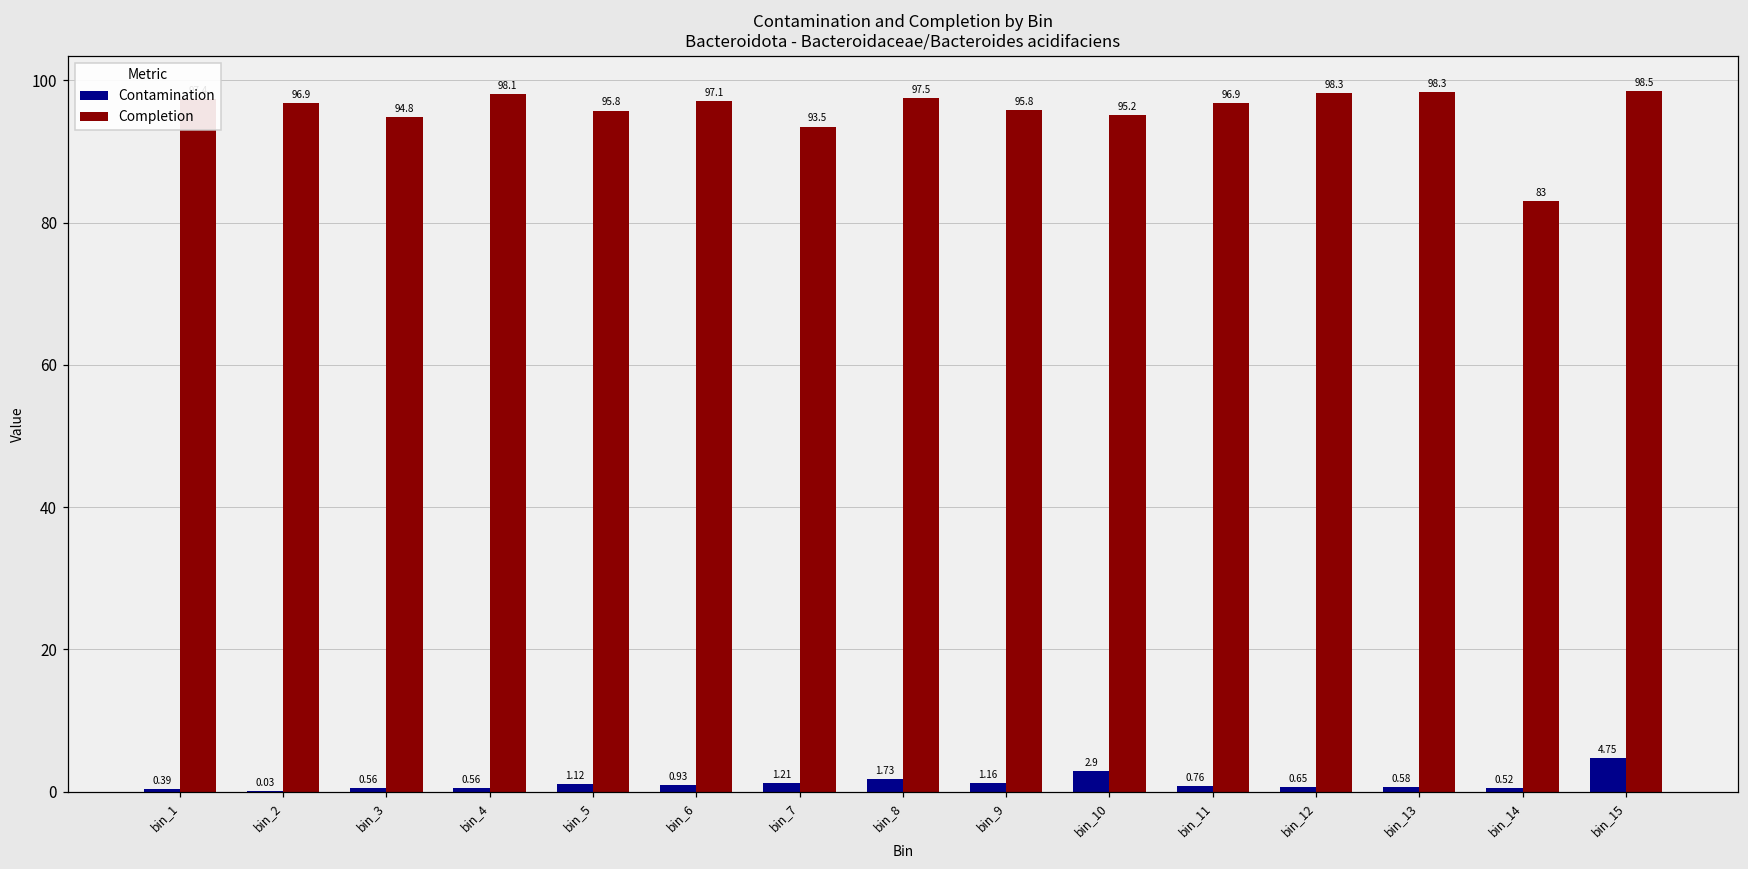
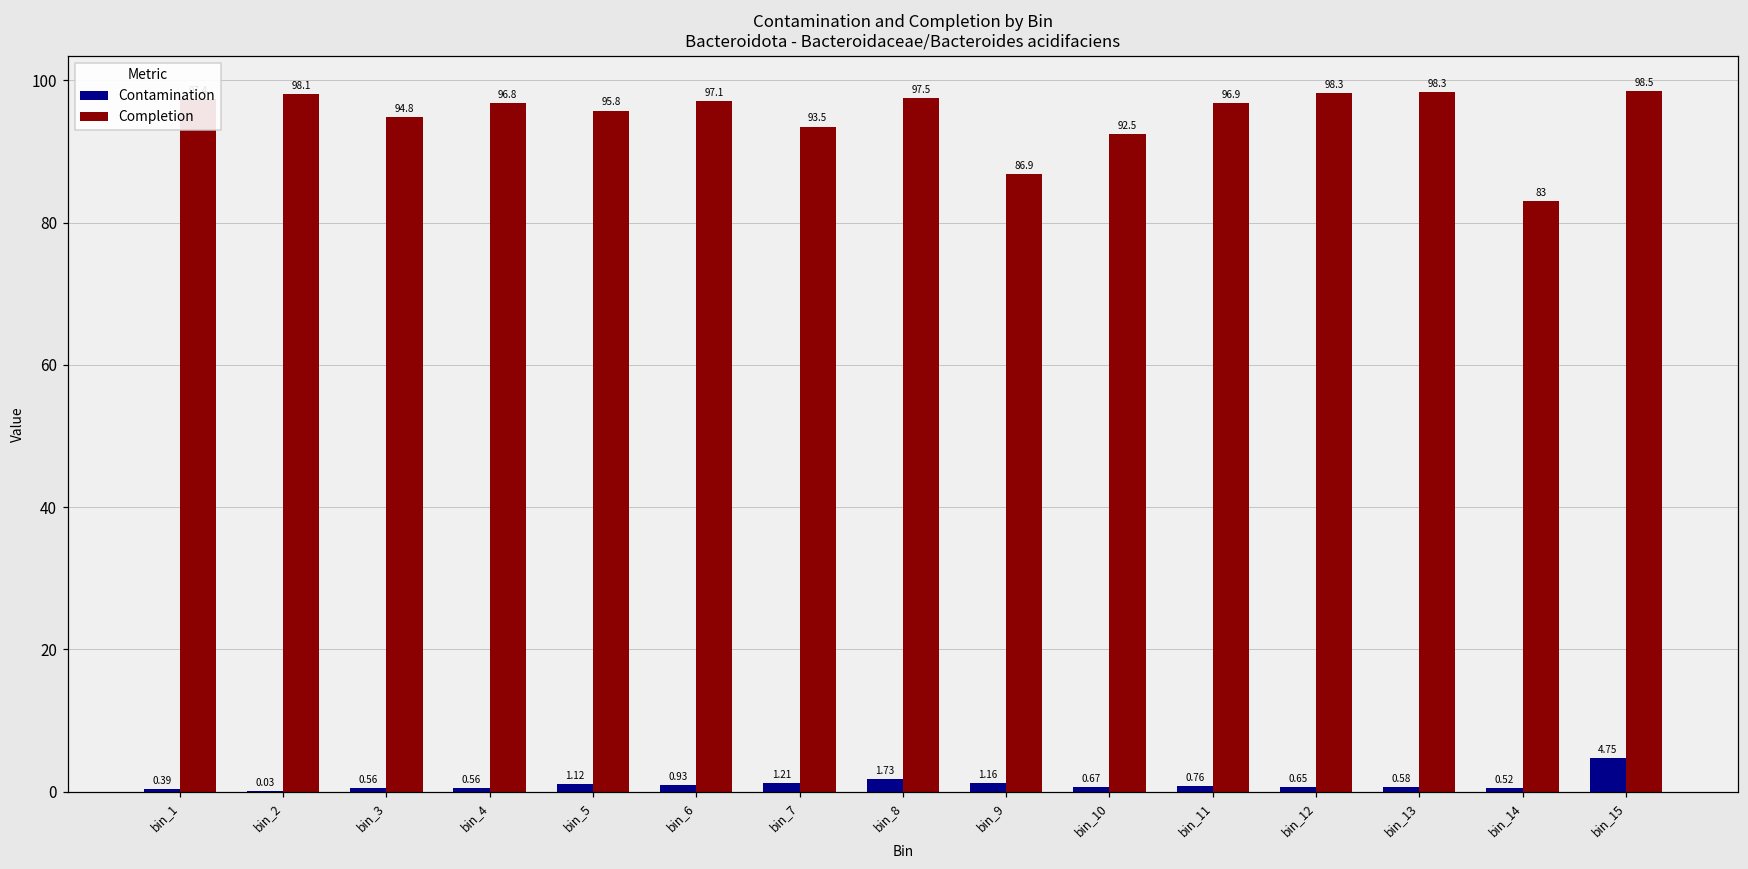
  {
    "Contamination": {
      "bin_1": 0.39,
      "bin_2": 0.03,
      "bin_3": 0.56,
      "bin_4": 0.56,
      "bin_5": 1.12,
      "bin_6": 0.93,
      "bin_7": 1.21,
      "bin_8": 1.73,
      "bin_9": 1.16,
-     "bin_10": 2.9,
+     "bin_10": 0.67,
      "bin_11": 0.76,
      "bin_12": 0.65,
      "bin_13": 0.58,
      "bin_14": 0.52,
      "bin_15": 4.75
    },
    "Completion": {
-     "bin_2": 96.9,
+     "bin_2": 98.1,
      "bin_3": 94.8,
-     "bin_4": 98.1,
+     "bin_4": 96.8,
      "bin_5": 95.8,
      "bin_6": 97.1,
      "bin_7": 93.5,
      "bin_8": 97.5,
-     "bin_9": 95.8,
-     "bin_10": 95.2,
+     "bin_9": 86.9,
+     "bin_10": 92.5,
      "bin_11": 96.9,
      "bin_12": 98.3,
      "bin_13": 98.3,
      "bin_14": 83,
      "bin_15": 98.5
    }
  }
